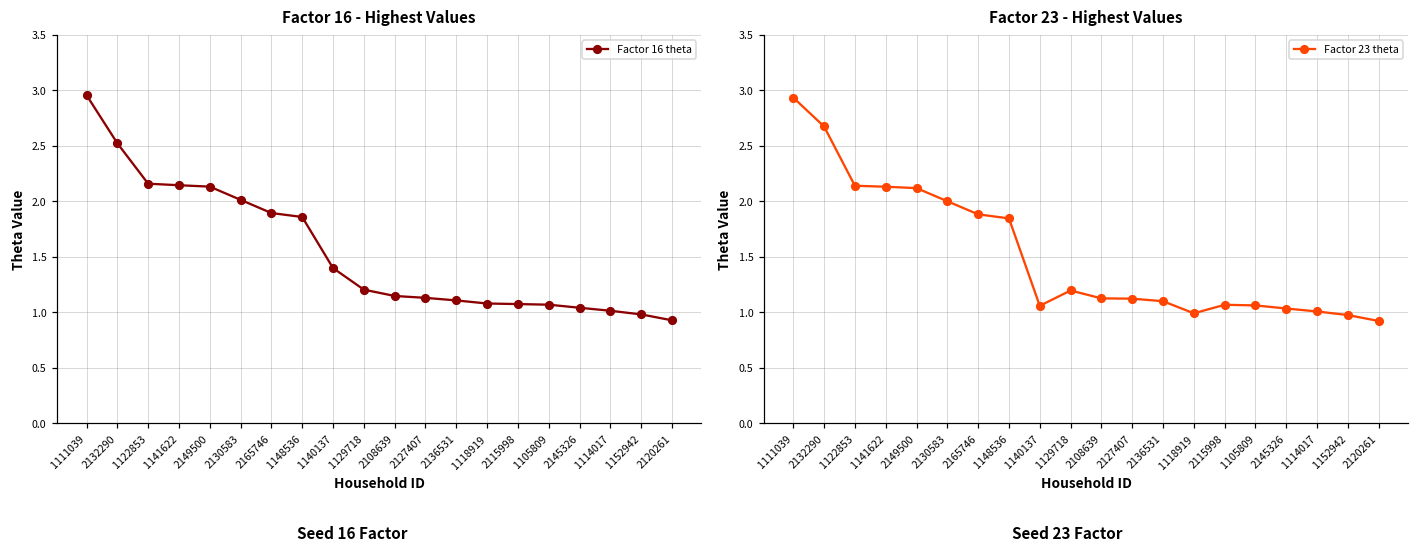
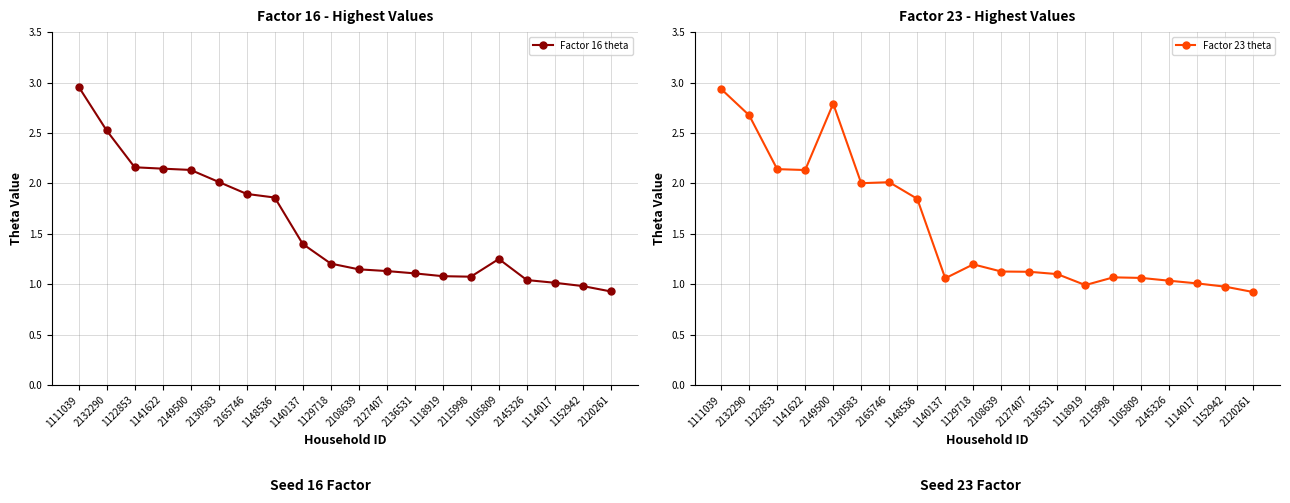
  {
    "Factor 16 - Highest Values": {
      "1111039": 2.96,
      "2132290": 2.52,
      "1122853": 2.16,
      "1141622": 2.15,
      "2149500": 2.13,
      "2130583": 2.01,
      "2165746": 1.89,
      "1148536": 1.86,
      "1140137": 1.40,
      "1129718": 1.20,
      "2108639": 1.15,
      "2127407": 1.13,
      "2136531": 1.11,
      "1118919": 1.08,
      "2115998": 1.07,
-     "1105809": 1.07,
+     "1105809": 1.25,
      "2145326": 1.04,
      "1114017": 1.01,
      "1152942": 0.98,
      "2120261": 0.93
    },
    "Factor 23 - Highest Values": {
      "1111039": 2.94,
      "2132290": 2.68,
      "1122853": 2.14,
      "1141622": 2.13,
-     "2149500": 2.12,
+     "2149500": 2.79,
      "2130583": 2.00,
-     "2165746": 1.88,
+     "2165746": 2.01,
      "1148536": 1.85,
      "1140137": 1.06,
      "1129718": 1.20,
      "2108639": 1.13,
      "2127407": 1.12,
      "2136531": 1.10,
      "1118919": 0.99,
      "2115998": 1.07,
      "1105809": 1.06,
      "2145326": 1.03,
      "1114017": 1.01,
      "1152942": 0.97,
      "2120261": 0.92
    }
  }
